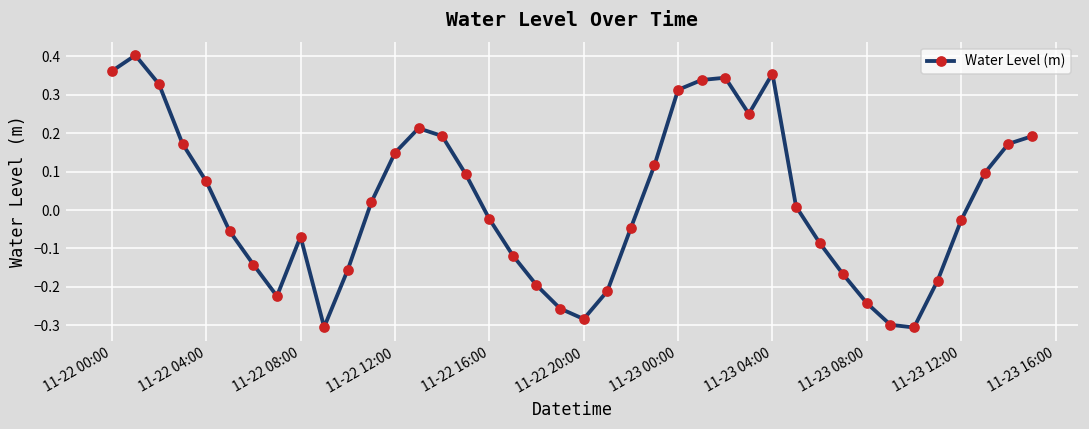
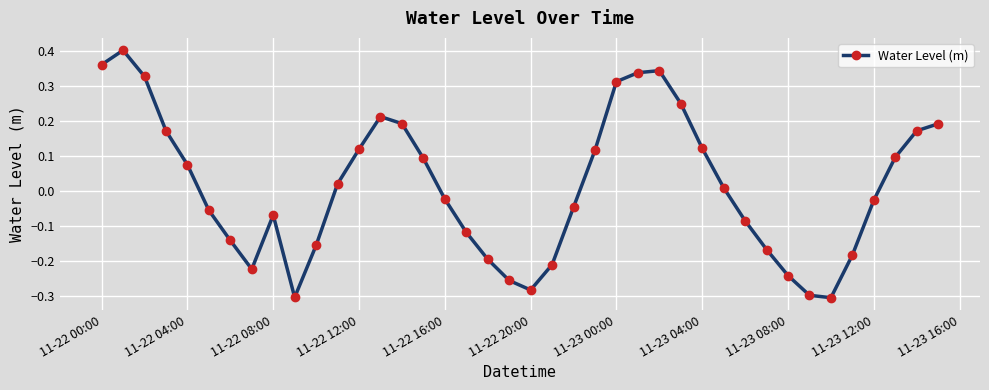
  {
    "11-22 00:00": 0.36,
    "11-22 04:00": 0.07,
    "11-22 08:00": -0.07,
-   "11-22 12:00": 0.15,
+   "11-22 12:00": 0.12,
    "11-22 16:00": -0.02,
    "11-22 20:00": -0.28,
    "11-23 00:00": 0.31,
-   "11-23 04:00": 0.36,
+   "11-23 04:00": 0.12,
    "11-23 08:00": -0.24,
    "11-23 12:00": -0.03
  }
